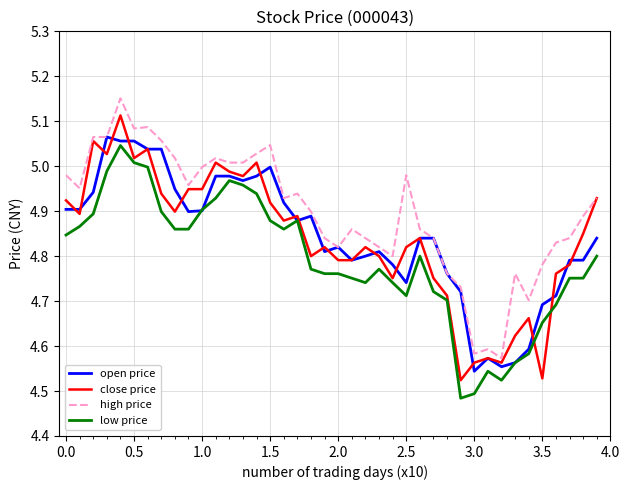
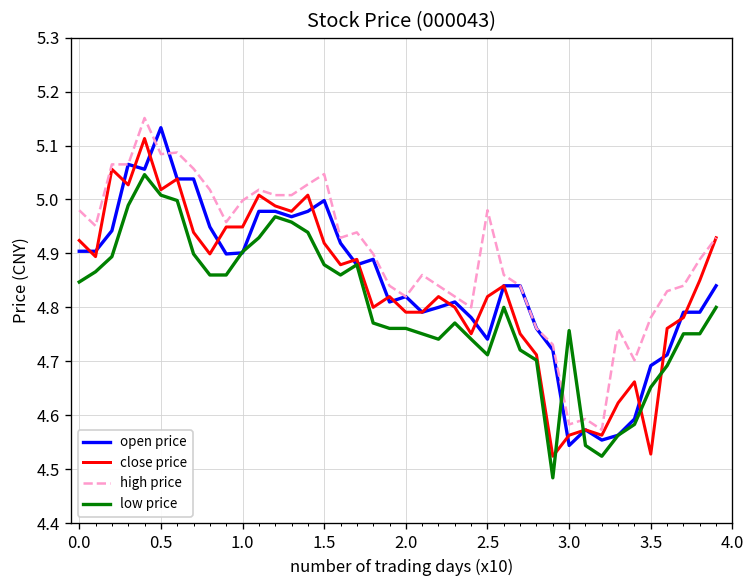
  {
    "open price": {
      "0.0": 4.90,
-     "0.5": 5.06,
+     "0.5": 5.13,
      "1.5": 5.00,
      "2.5": 4.74,
      "3.0": 4.54,
      "3.5": 4.69
    },
    "close price": {
      "0.0": 4.92,
      "0.5": 5.02,
      "1.0": 4.95,
      "1.5": 4.92,
      "2.0": 4.79,
      "2.5": 4.82,
      "3.0": 4.56,
      "3.5": 4.53
    },
    "high price": {
      "0.0": 4.98,
      "0.5": 5.08,
      "1.0": 5.00,
      "1.5": 5.05,
      "2.5": 4.98,
      "3.0": 4.58,
      "3.5": 4.78
    },
    "low price": {
      "0.0": 4.85,
      "0.5": 5.01,
      "1.5": 4.88,
      "2.0": 4.76,
      "2.5": 4.71,
-     "3.0": 4.49,
+     "3.0": 4.76,
      "3.5": 4.65
    }
  }
